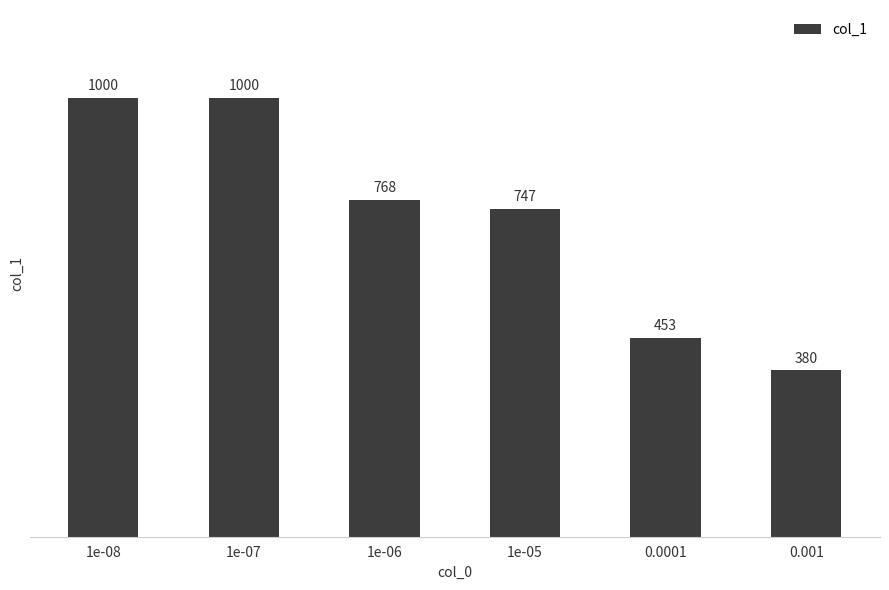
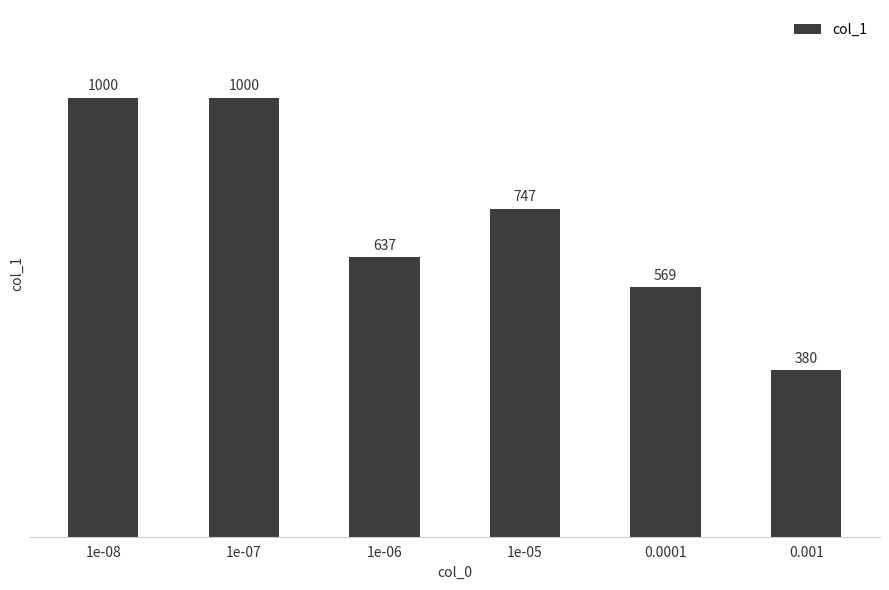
  {
    "1e-08": 1000,
    "1e-07": 1000,
-   "1e-06": 768,
+   "1e-06": 637,
    "1e-05": 747,
-   "0.0001": 453,
+   "0.0001": 569,
    "0.001": 380
  }
